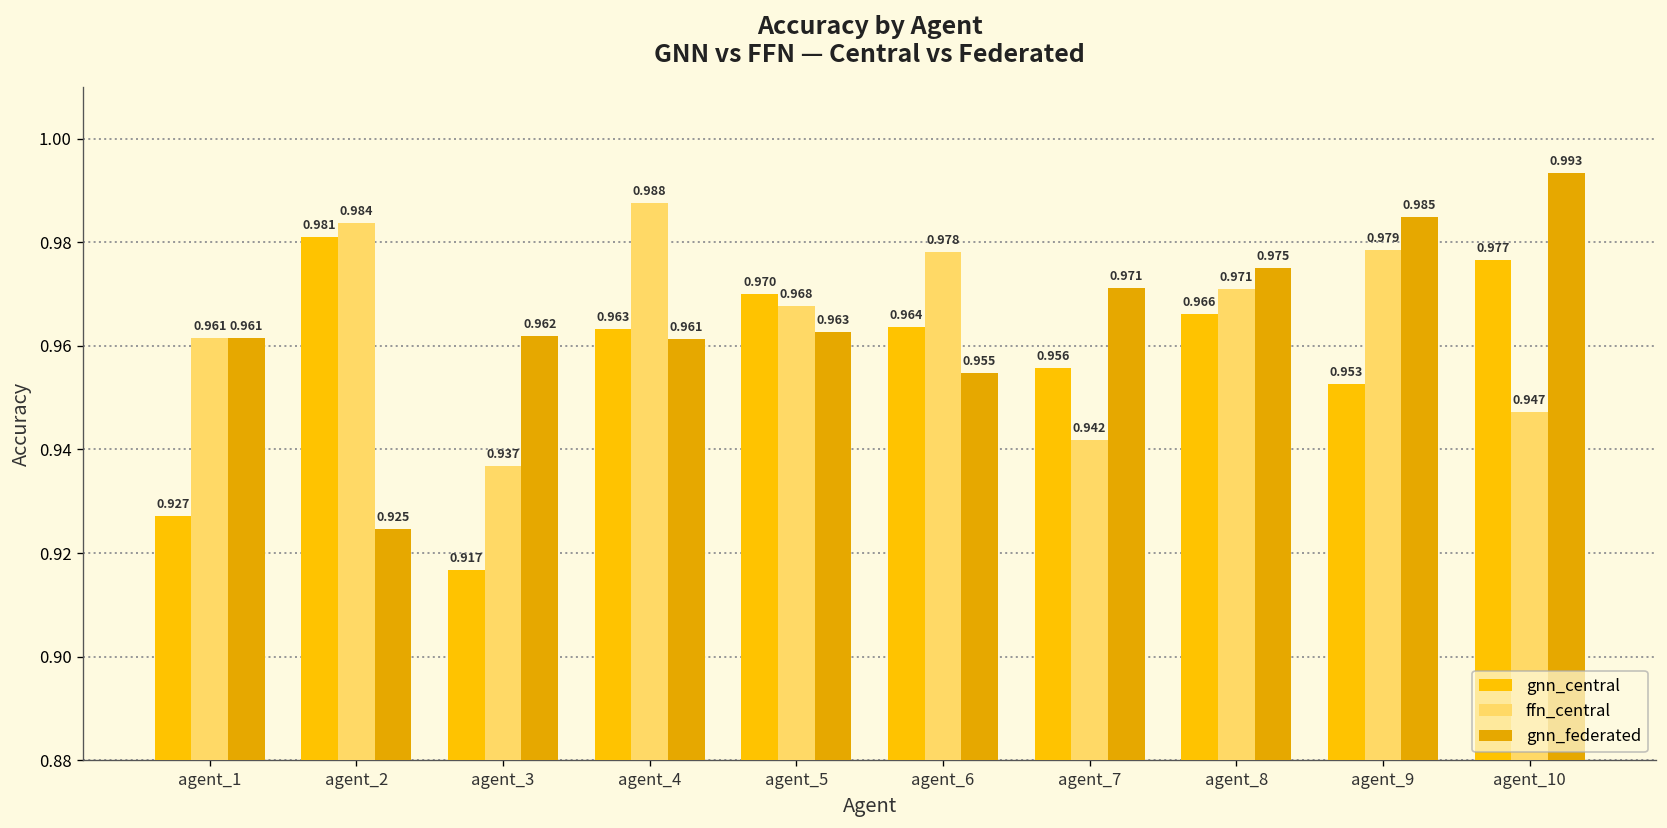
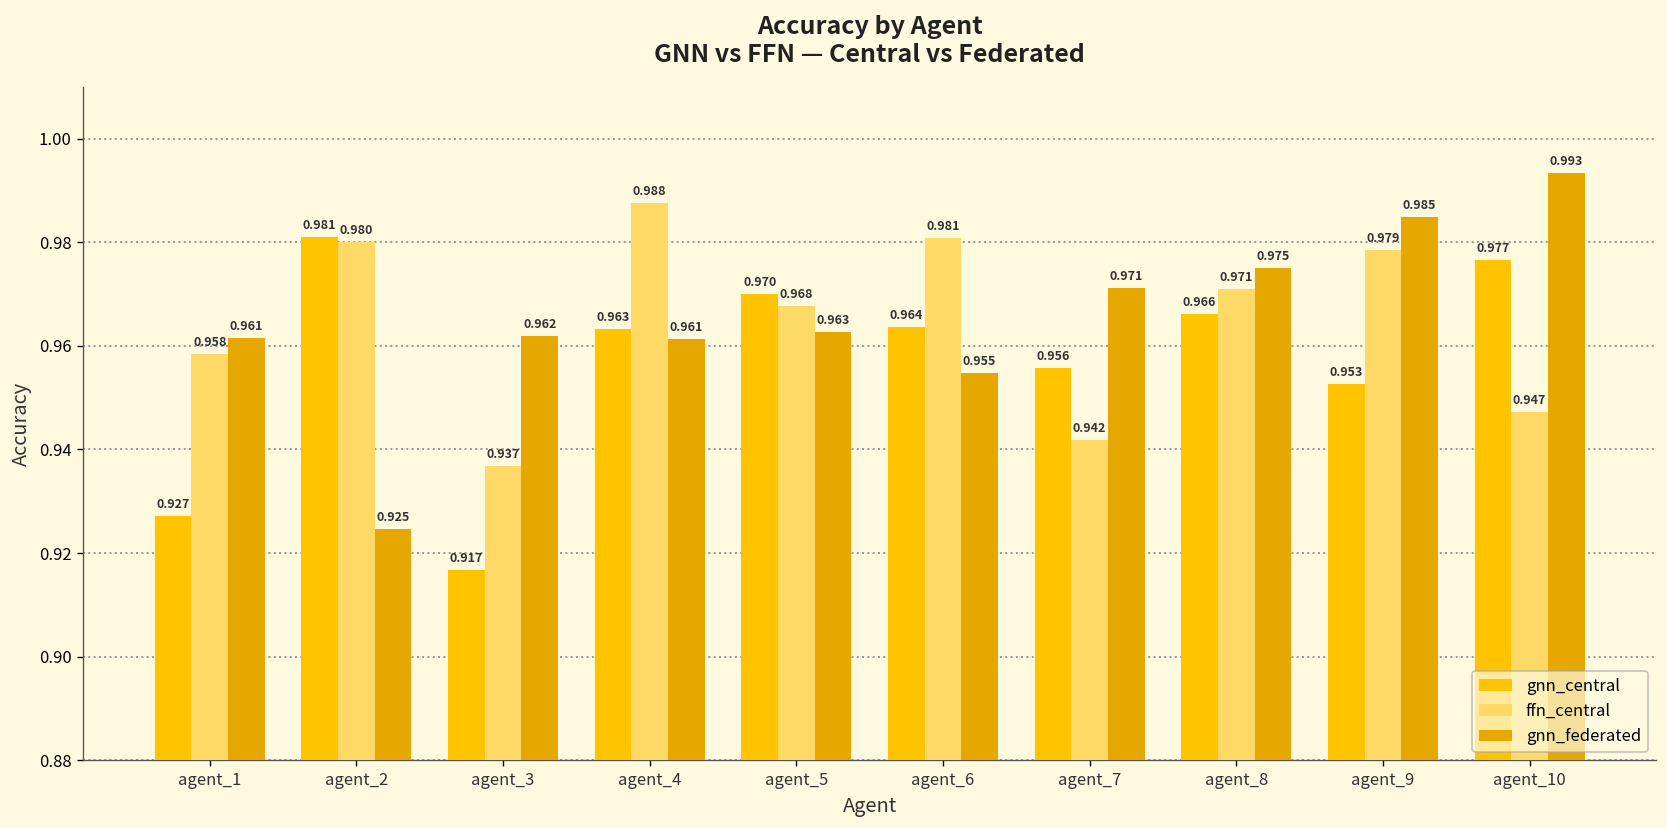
  {
    "ffn_central": {
-     "agent_1": 0.961,
-     "agent_2": 0.984,
+     "agent_1": 0.958,
+     "agent_2": 0.980,
      "agent_3": 0.937,
      "agent_4": 0.988,
      "agent_5": 0.968,
-     "agent_6": 0.978,
+     "agent_6": 0.981,
      "agent_7": 0.942,
      "agent_8": 0.971,
      "agent_9": 0.979,
      "agent_10": 0.947
    }
  }
